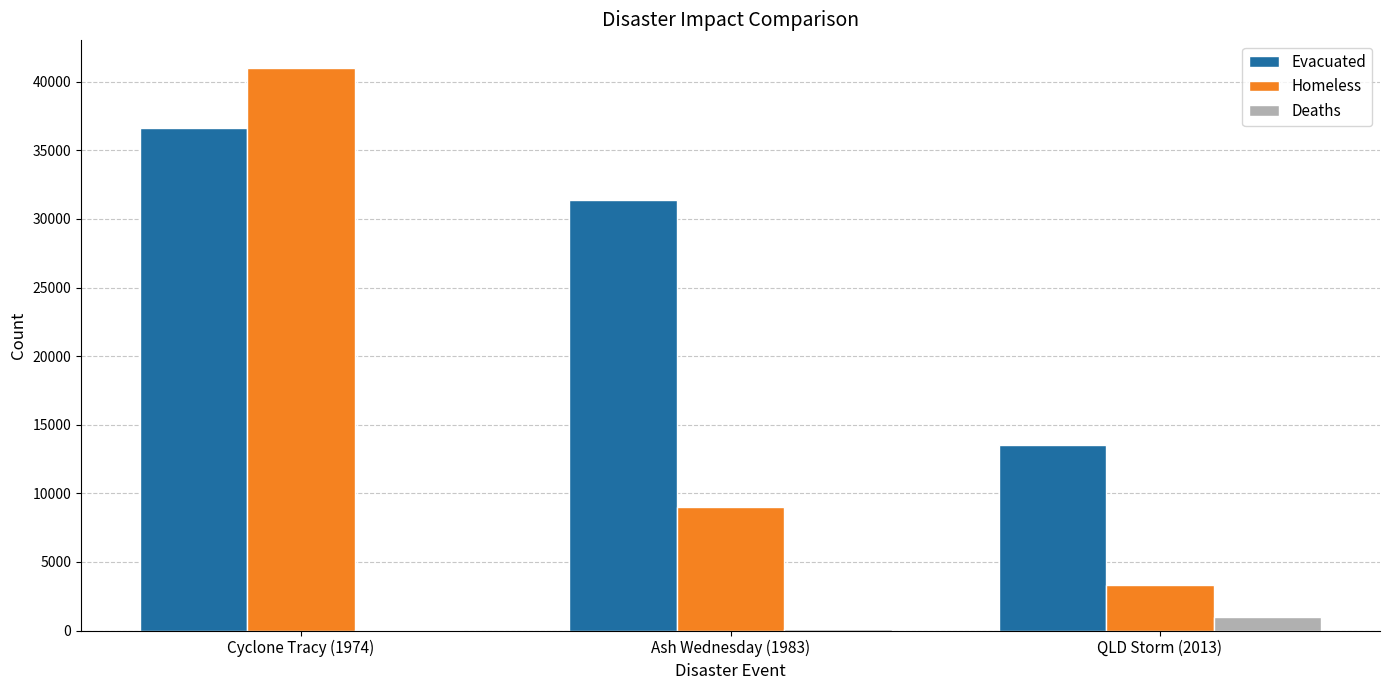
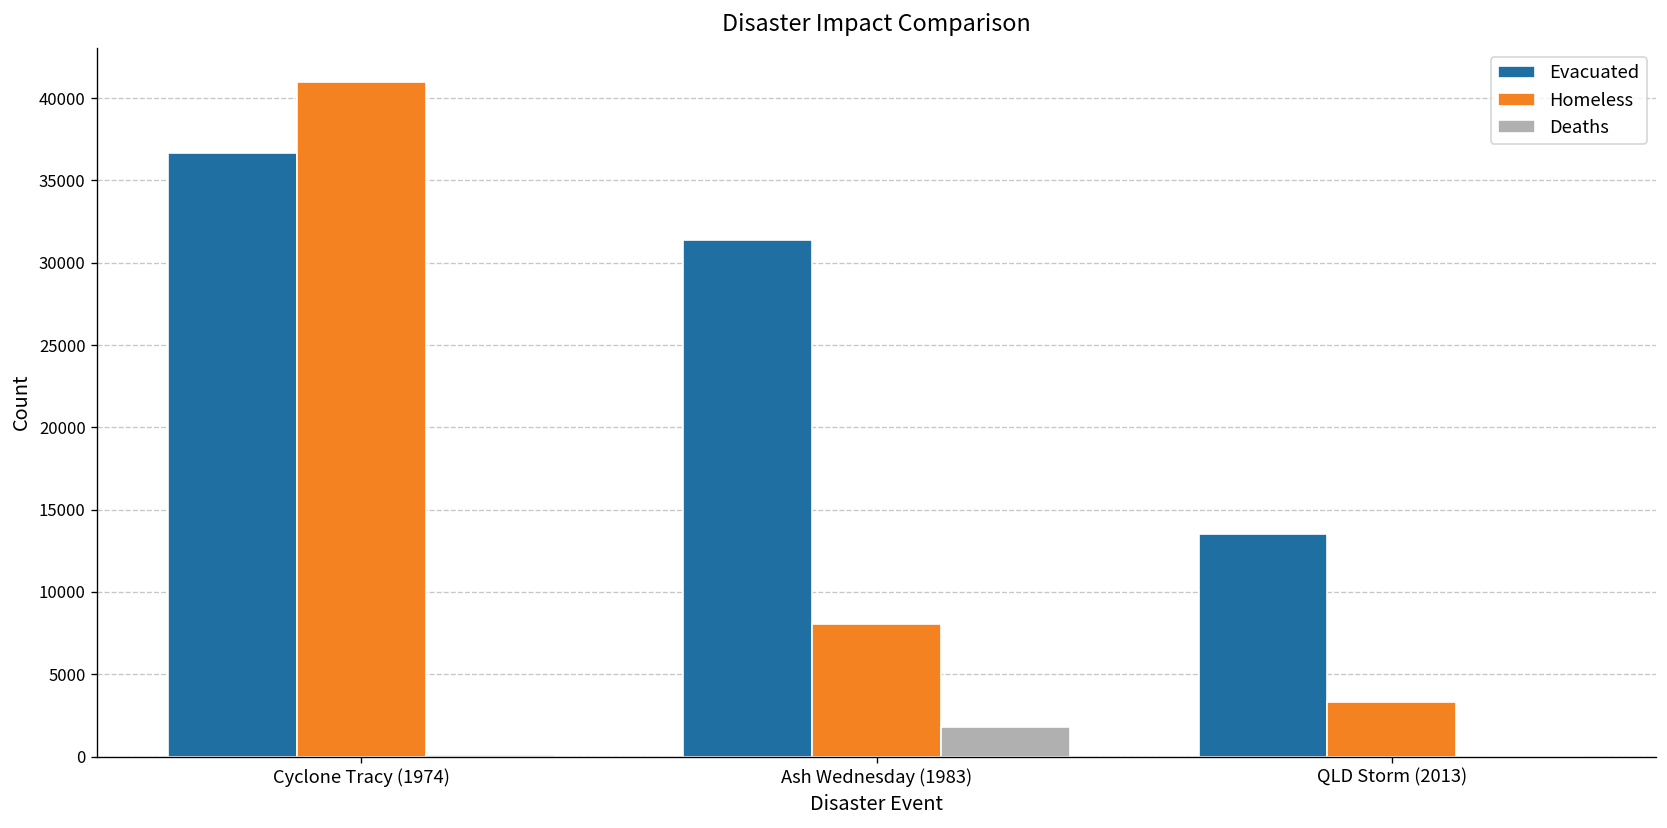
  {
    "Evacuated": {
      "Cyclone Tracy (1974)": 36700,
      "Ash Wednesday (1983)": 31400,
      "QLD Storm (2013)": 13500
    },
    "Homeless": {
      "Cyclone Tracy (1974)": 41000,
-     "Ash Wednesday (1983)": 9000,
+     "Ash Wednesday (1983)": 8000,
      "QLD Storm (2013)": 3300
    },
    "Deaths": {
-     "Ash Wednesday (1983)": 100,
-     "QLD Storm (2013)": 1000
+     "Ash Wednesday (1983)": 1800,
+     "QLD Storm (2013)": 0
    }
  }
